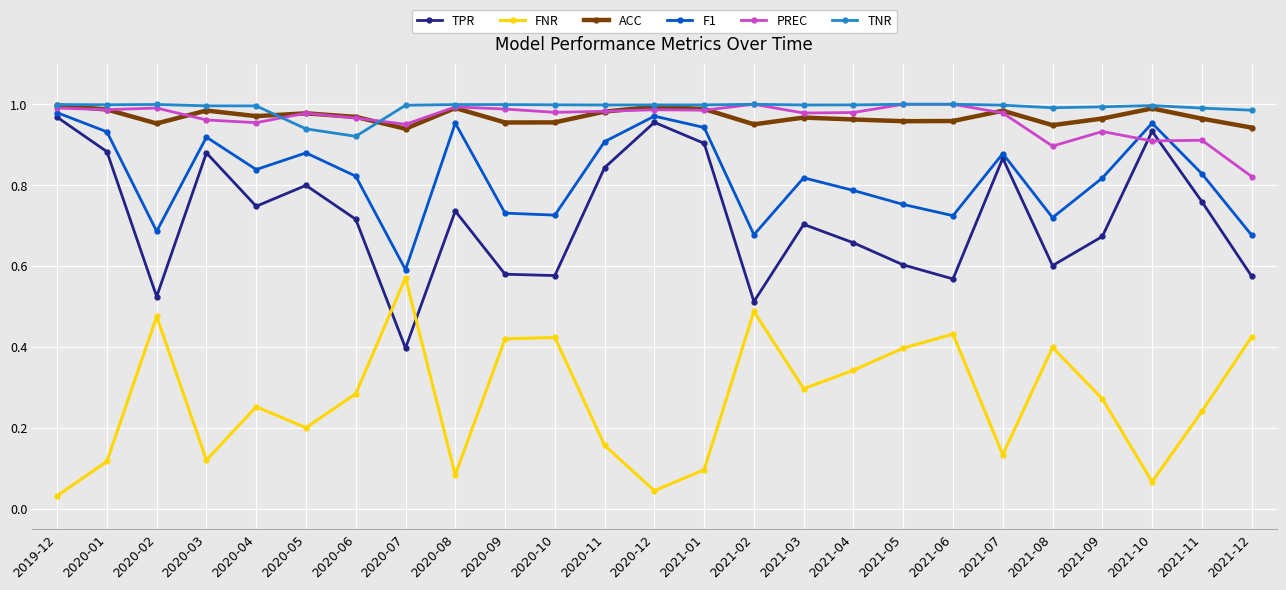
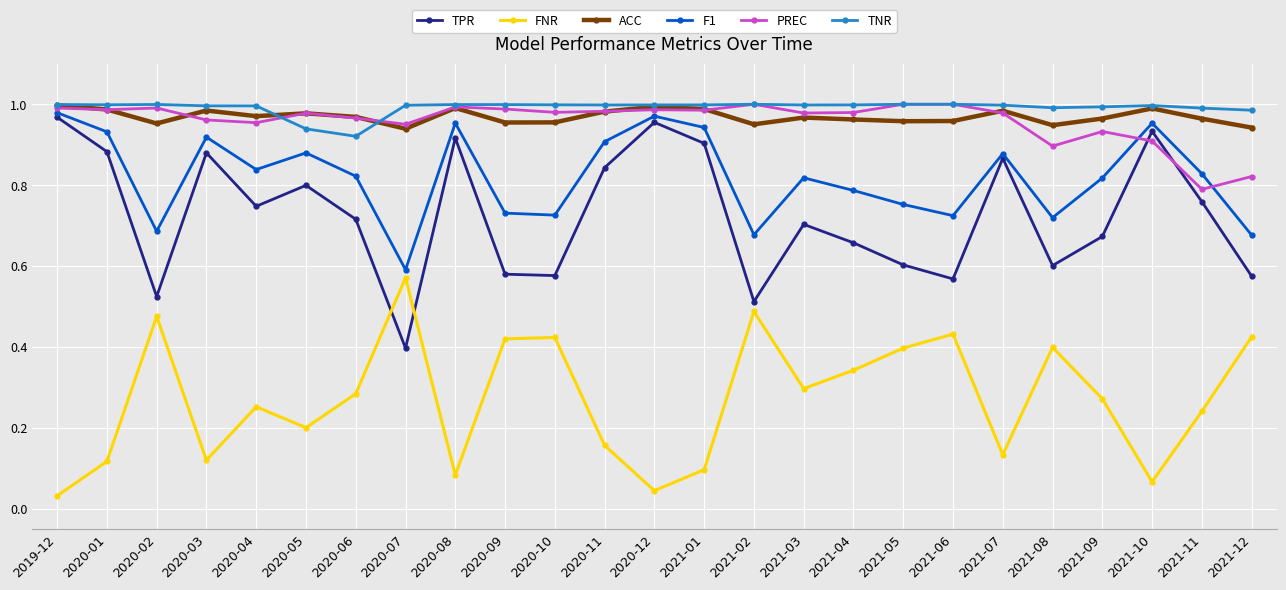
  {
    "TPR": {
      "2019-12": 0.97,
      "2020-01": 0.88,
      "2020-02": 0.52,
      "2020-03": 0.88,
      "2020-04": 0.75,
      "2020-05": 0.80,
      "2020-06": 0.72,
      "2020-07": 0.40,
-     "2020-08": 0.74,
+     "2020-08": 0.92,
      "2020-09": 0.58,
      "2020-10": 0.58,
      "2020-11": 0.84,
      "2020-12": 0.96,
      "2021-01": 0.90,
      "2021-02": 0.51,
      "2021-03": 0.70,
      "2021-04": 0.66,
      "2021-05": 0.60,
      "2021-06": 0.57,
      "2021-07": 0.87,
      "2021-08": 0.60,
      "2021-09": 0.67,
      "2021-10": 0.93,
      "2021-11": 0.76,
      "2021-12": 0.58
    },
    "FNR": {
      "2019-12": 0.03,
      "2020-01": 0.12,
      "2020-02": 0.48,
      "2020-03": 0.12,
      "2020-04": 0.25,
      "2020-05": 0.20,
      "2020-06": 0.28,
      "2020-07": 0.57,
      "2020-08": 0.08,
      "2020-09": 0.42,
      "2020-10": 0.42,
      "2020-11": 0.16,
      "2020-12": 0.04,
      "2021-01": 0.10,
      "2021-02": 0.49,
      "2021-03": 0.30,
      "2021-04": 0.34,
      "2021-05": 0.40,
      "2021-06": 0.43,
      "2021-07": 0.13,
      "2021-08": 0.40,
      "2021-09": 0.27,
      "2021-10": 0.07,
      "2021-11": 0.24,
      "2021-12": 0.43
    },
    "ACC": {
      "2020-02": 0.95,
      "2020-03": 0.98,
      "2020-04": 0.97,
      "2020-07": 0.94,
      "2020-09": 0.95,
      "2020-10": 0.96,
      "2021-02": 0.95,
      "2021-03": 0.97,
      "2021-04": 0.96,
      "2021-05": 0.96,
      "2021-06": 0.96,
      "2021-08": 0.95,
      "2021-09": 0.96,
      "2021-10": 0.99,
      "2021-11": 0.96,
      "2021-12": 0.94
    },
    "F1": {
      "2019-12": 0.98,
      "2020-01": 0.93,
      "2020-02": 0.69,
      "2020-03": 0.92,
      "2020-04": 0.84,
      "2020-05": 0.88,
      "2020-06": 0.82,
      "2020-07": 0.59,
      "2020-08": 0.95,
      "2020-09": 0.73,
      "2020-10": 0.73,
      "2020-11": 0.91,
      "2020-12": 0.97,
      "2021-01": 0.94,
      "2021-02": 0.68,
      "2021-03": 0.82,
      "2021-04": 0.79,
      "2021-05": 0.75,
      "2021-06": 0.72,
      "2021-07": 0.88,
      "2021-08": 0.72,
      "2021-09": 0.82,
      "2021-10": 0.95,
      "2021-11": 0.83,
      "2021-12": 0.68
    },
    "PREC": {
      "2019-12": 0.99,
      "2020-02": 0.99,
      "2020-03": 0.96,
      "2020-04": 0.95,
      "2020-07": 0.95,
      "2020-09": 0.99,
      "2020-10": 0.98,
      "2020-12": 0.99,
      "2021-03": 0.98,
      "2021-04": 0.98,
      "2021-08": 0.90,
      "2021-09": 0.93,
      "2021-10": 0.91,
-     "2021-11": 0.91,
+     "2021-11": 0.79,
      "2021-12": 0.82
    },
    "TNR": {
      "2020-01": 1.00,
      "2020-02": 1.00,
      "2020-03": 1.00,
      "2020-04": 1.00,
      "2020-05": 0.94,
      "2020-06": 0.92,
      "2020-07": 1.00,
      "2020-09": 1.00,
      "2020-10": 1.00,
      "2020-11": 1.00,
      "2021-01": 1.00,
      "2021-03": 1.00,
      "2021-04": 1.00,
      "2021-07": 1.00,
      "2021-08": 0.99,
      "2021-09": 0.99,
      "2021-10": 1.00,
      "2021-11": 0.99,
      "2021-12": 0.99
    }
  }
